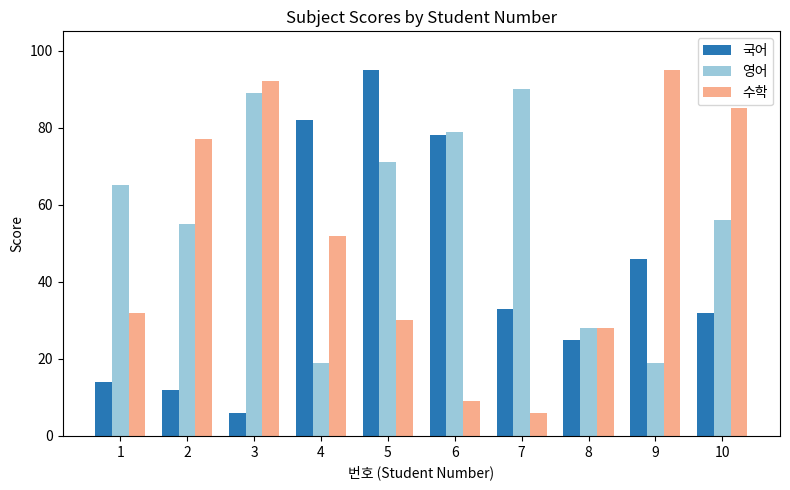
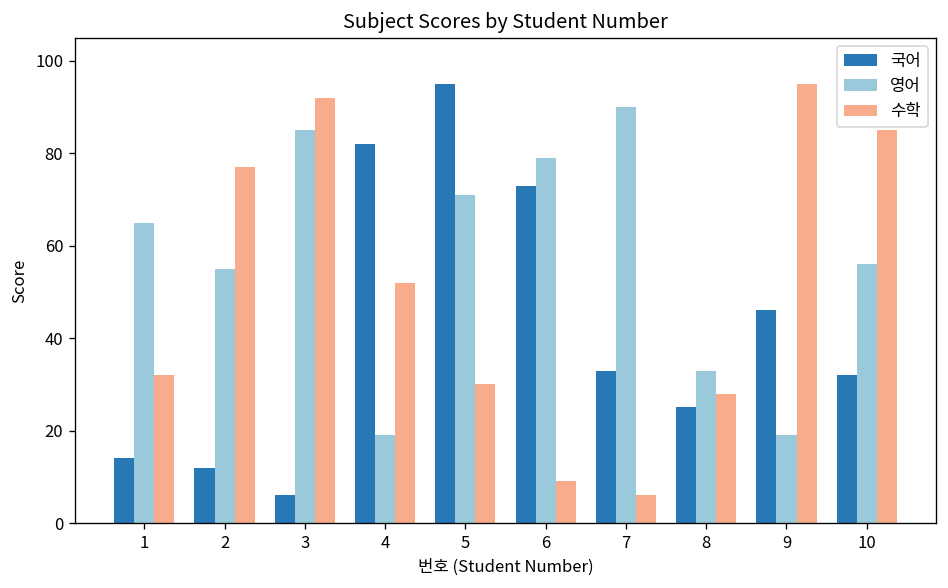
  {
    "국어": {
      "1": 14,
      "2": 12,
      "3": 6,
      "4": 82,
      "5": 95,
-     "6": 78,
+     "6": 73,
      "7": 33,
      "8": 25,
      "9": 46,
      "10": 32
    },
    "영어": {
      "1": 65,
      "2": 55,
-     "3": 89,
+     "3": 85,
      "4": 19,
      "5": 71,
      "6": 79,
      "7": 90,
-     "8": 28,
+     "8": 33,
      "9": 19,
      "10": 56
    },
    "수학": {
      "1": 32,
      "2": 77,
      "3": 92,
      "4": 52,
      "5": 30,
      "6": 9,
      "7": 6,
      "8": 28,
      "9": 95,
      "10": 85
    }
  }
